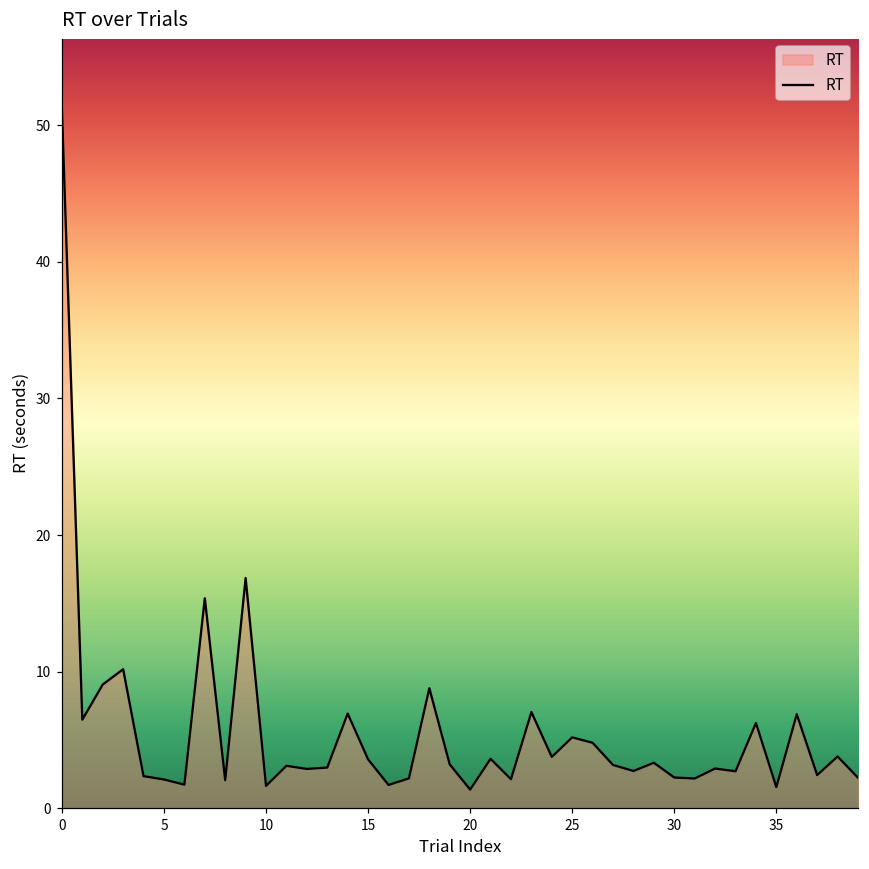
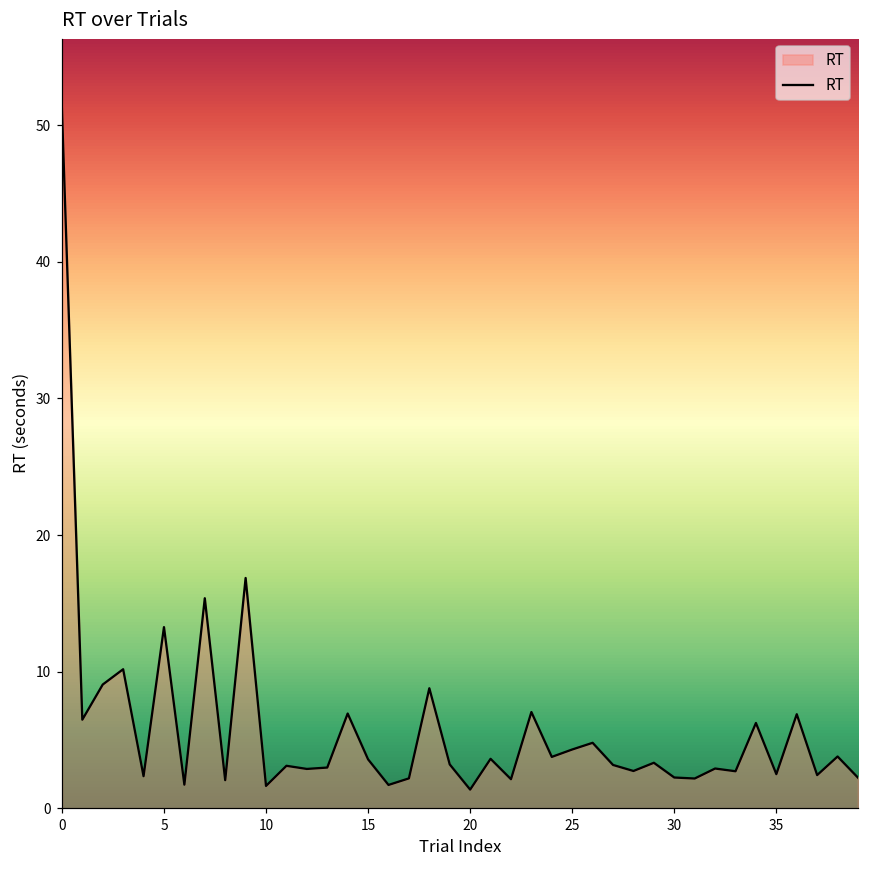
  {
    "0": 51.2,
-   "5": 2.1,
+   "5": 13.3,
    "10": 1.6,
    "15": 3.6,
    "20": 1.4,
-   "25": 5.2,
+   "25": 4.3,
    "30": 2.2,
-   "35": 1.5
+   "35": 2.5
  }
